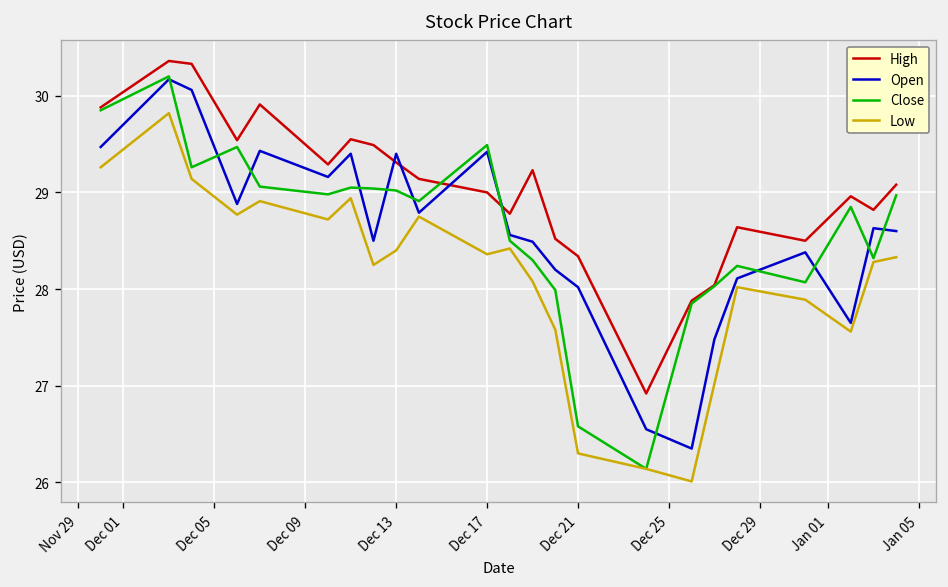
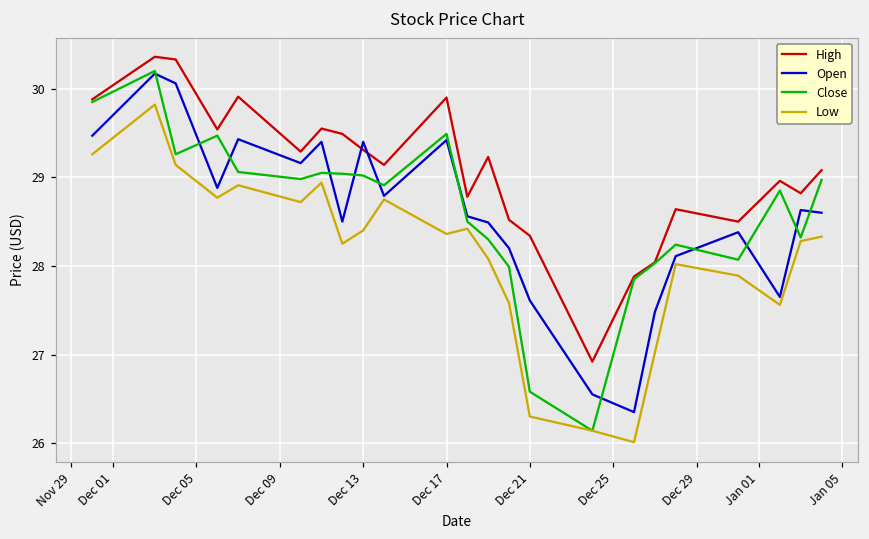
  {
    "High": {
      "Dec 13": 29.3,
-     "Dec 17": 29.0,
+     "Dec 17": 29.9,
      "Dec 21": 28.3
    },
    "Open": {
      "Dec 13": 29.4,
      "Dec 17": 29.4,
-     "Dec 21": 28.0
+     "Dec 21": 27.6
    },
    "Close": {
      "Dec 13": 29.0,
      "Dec 17": 29.5,
      "Dec 21": 26.6
    },
    "Low": {
      "Dec 13": 28.4,
      "Dec 17": 28.4,
      "Dec 21": 26.3
    }
  }
